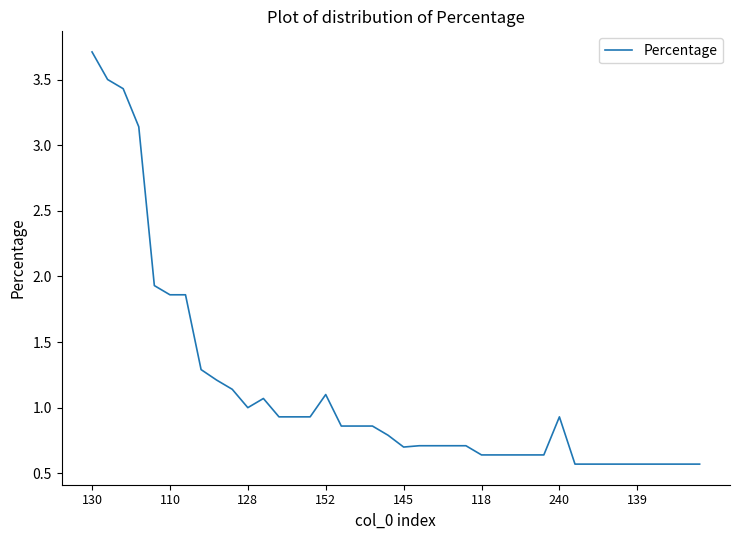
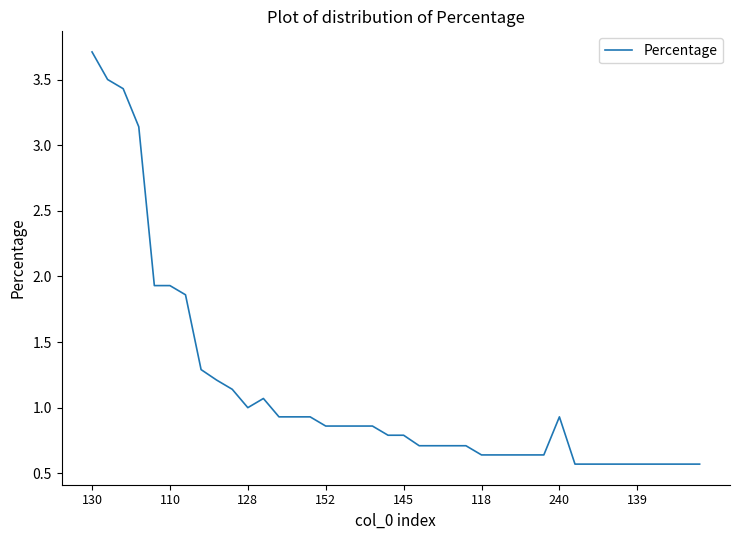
  {
    "130": 3.71,
-   "110": 1.86,
+   "110": 1.93,
    "128": 1.00,
-   "152": 1.10,
-   "145": 0.70,
+   "152": 0.86,
+   "145": 0.79,
    "118": 0.64,
    "240": 0.93,
    "139": 0.57
  }
